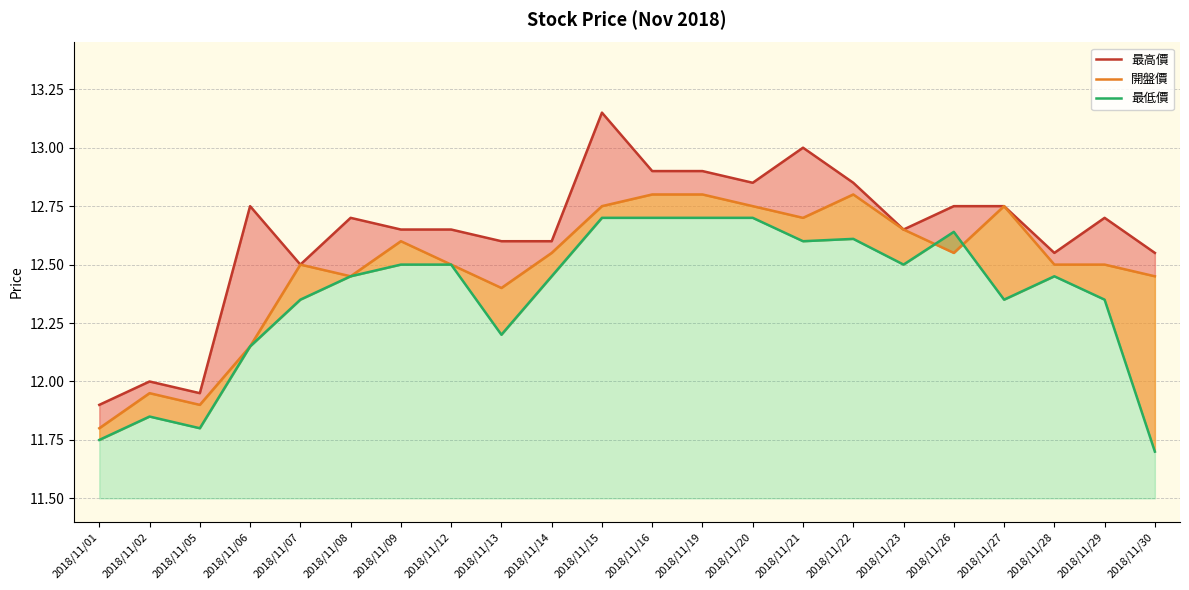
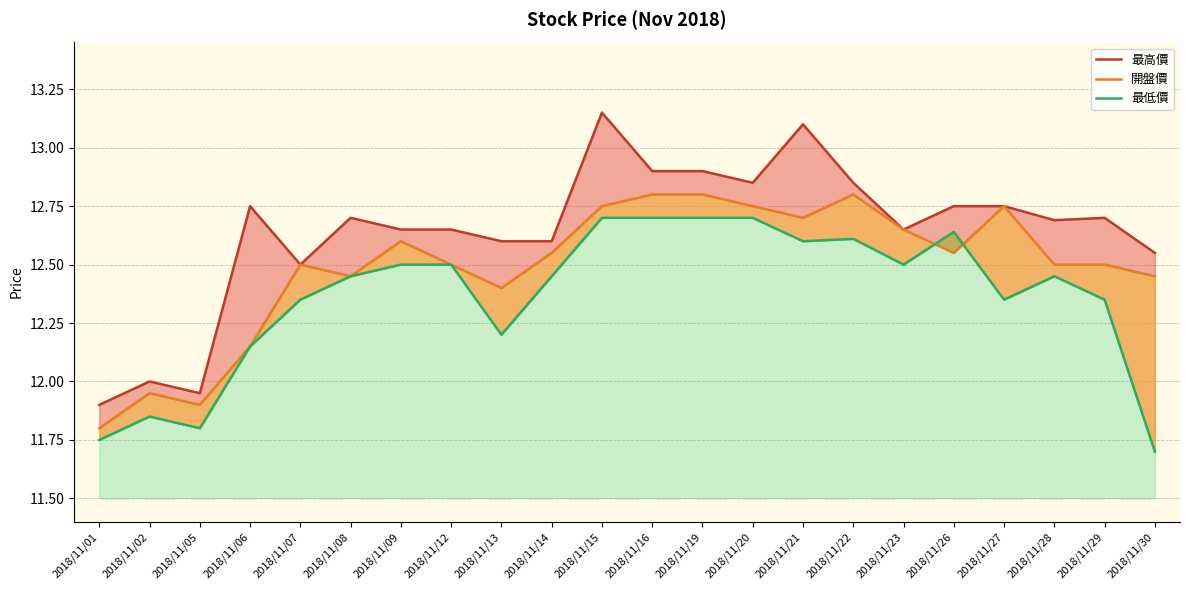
  {
    "最高價": {
      "2018/11/01": 11.90,
      "2018/11/02": 12.00,
      "2018/11/05": 11.95,
      "2018/11/06": 12.75,
      "2018/11/08": 12.70,
      "2018/11/09": 12.65,
      "2018/11/12": 12.65,
      "2018/11/13": 12.60,
      "2018/11/14": 12.60,
      "2018/11/15": 13.15,
      "2018/11/16": 12.90,
      "2018/11/19": 12.90,
      "2018/11/20": 12.85,
-     "2018/11/21": 13.0,
+     "2018/11/21": 13.1,
      "2018/11/22": 12.85,
      "2018/11/26": 12.75,
-     "2018/11/28": 12.55,
+     "2018/11/28": 12.69,
      "2018/11/29": 12.70,
      "2018/11/30": 12.55
    },
    "最低價": {
      "2018/11/01": 11.75,
      "2018/11/02": 11.85,
      "2018/11/05": 11.80,
      "2018/11/07": 12.35,
      "2018/11/09": 12.50,
      "2018/11/13": 12.20,
      "2018/11/14": 12.45,
      "2018/11/15": 12.70,
      "2018/11/16": 12.70,
      "2018/11/19": 12.70,
      "2018/11/20": 12.70,
      "2018/11/21": 12.60,
      "2018/11/22": 12.61,
      "2018/11/23": 12.50,
      "2018/11/27": 12.35,
      "2018/11/28": 12.45,
      "2018/11/29": 12.35,
      "2018/11/30": 11.70
    }
  }
